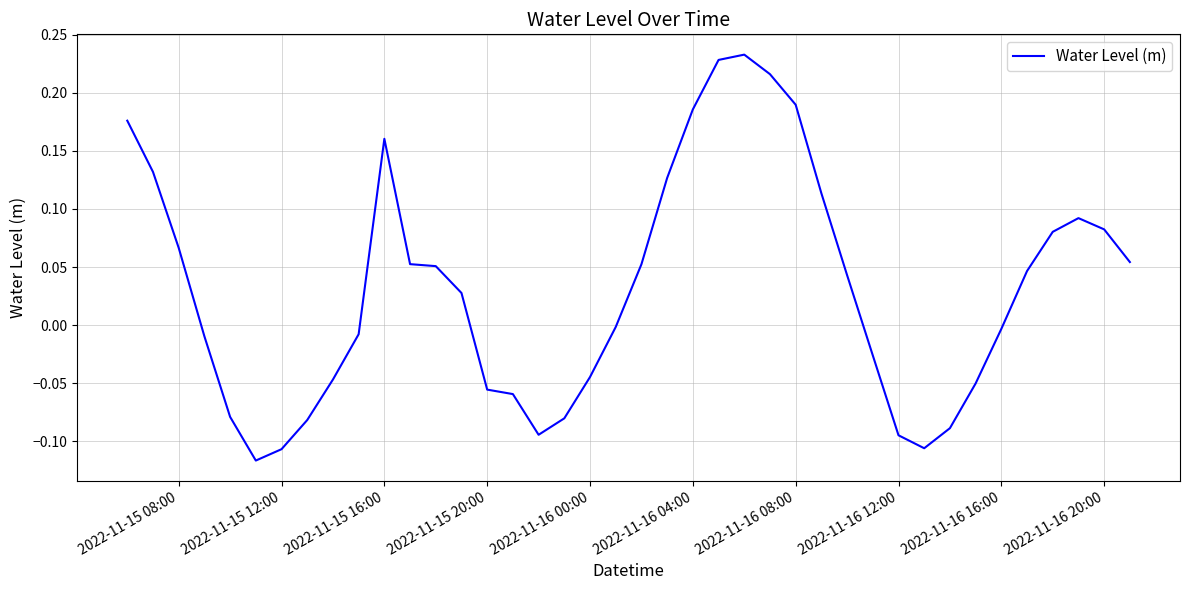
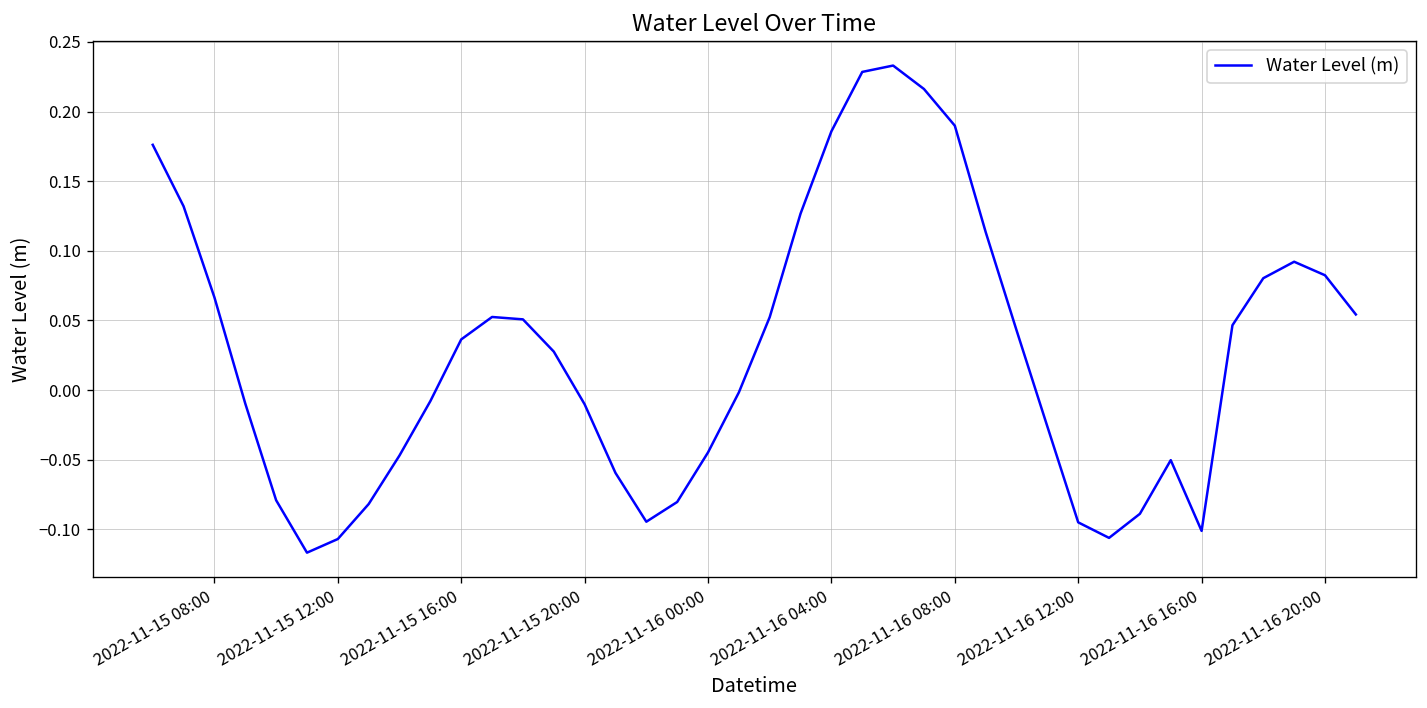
  {
    "2022-11-15 08:00": 0.067,
    "2022-11-15 12:00": -0.107,
-   "2022-11-15 16:00": 0.160,
-   "2022-11-15 20:00": -0.056,
+   "2022-11-15 16:00": 0.036,
+   "2022-11-15 20:00": -0.010,
    "2022-11-16 00:00": -0.045,
    "2022-11-16 04:00": 0.186,
    "2022-11-16 08:00": 0.190,
    "2022-11-16 12:00": -0.095,
-   "2022-11-16 16:00": -0.003,
+   "2022-11-16 16:00": -0.101,
    "2022-11-16 20:00": 0.082
  }
